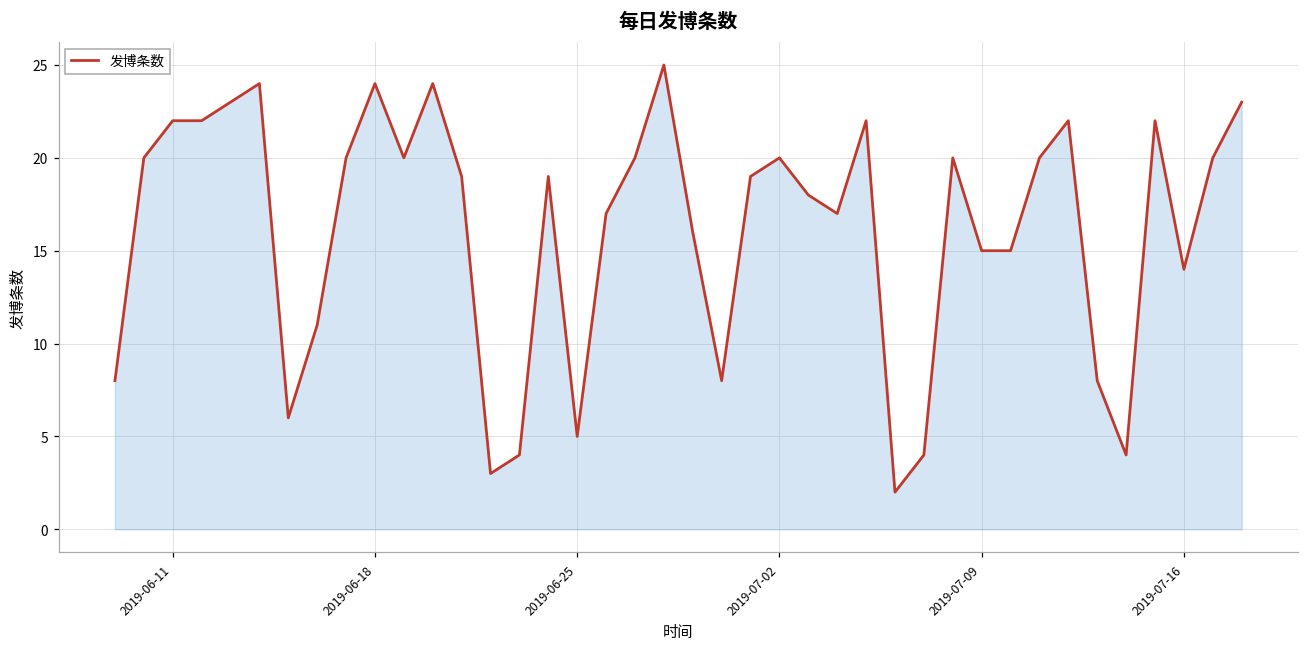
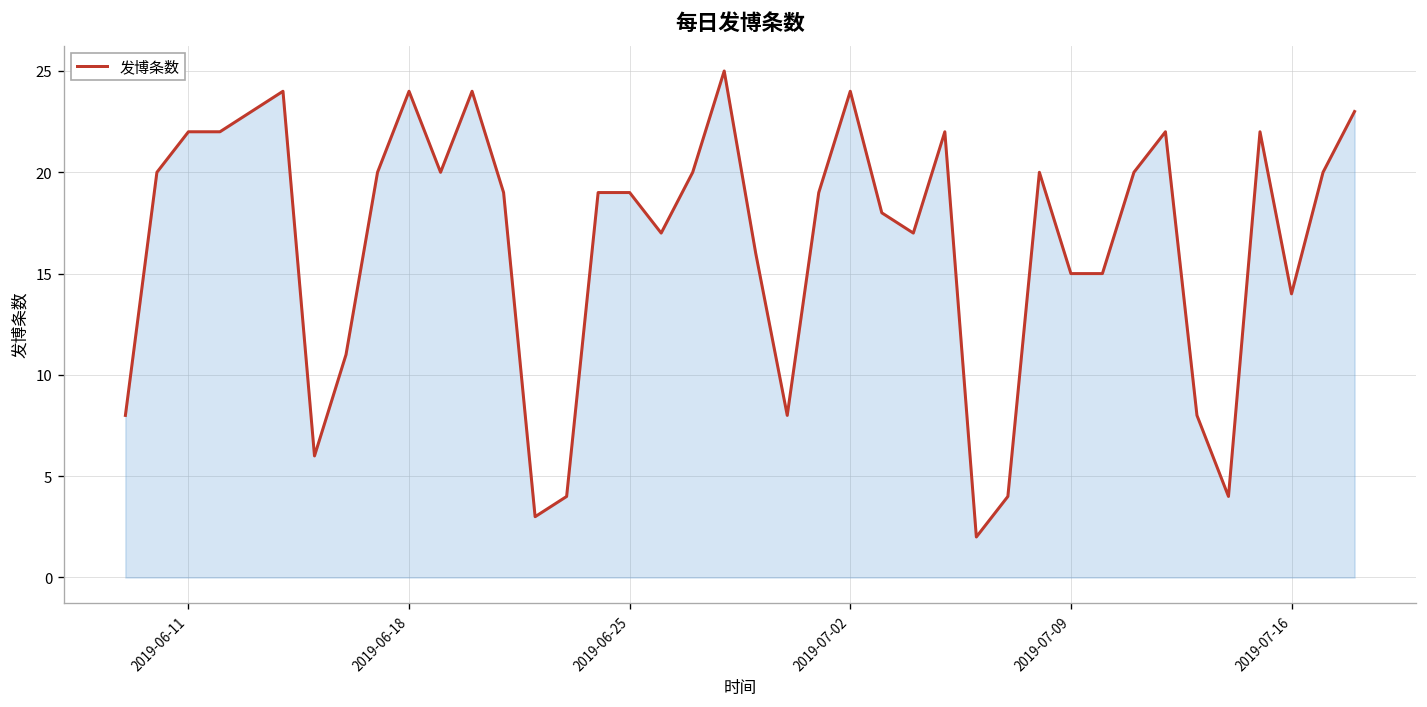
  {
    "2019-06-11": 22,
    "2019-06-18": 24,
-   "2019-06-25": 5,
-   "2019-07-02": 20,
+   "2019-06-25": 19,
+   "2019-07-02": 24,
    "2019-07-09": 15,
    "2019-07-16": 14
  }
